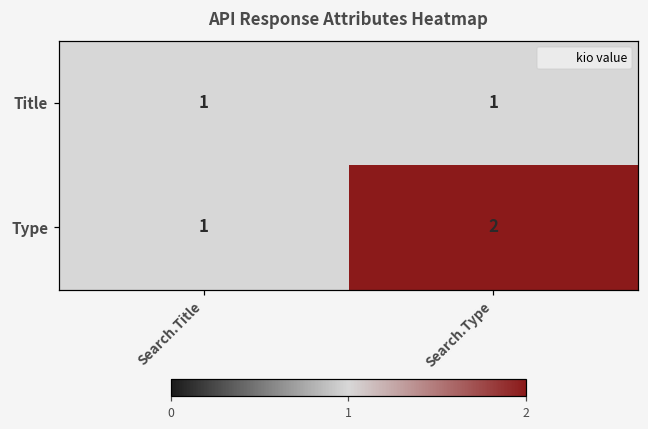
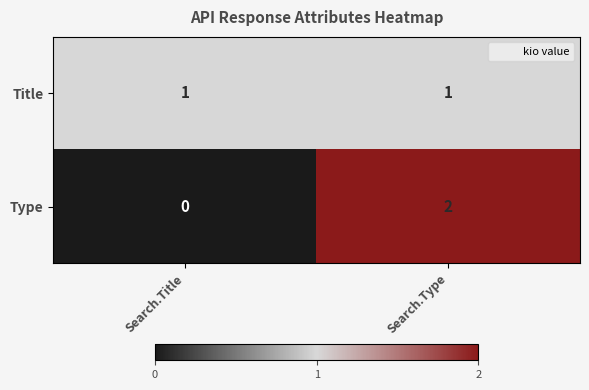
  {
    "Title": {
      "Search.Title": 1,
      "Search.Type": 1
    },
    "Type": {
-     "Search.Title": 1,
+     "Search.Title": 0,
      "Search.Type": 2
    }
  }
